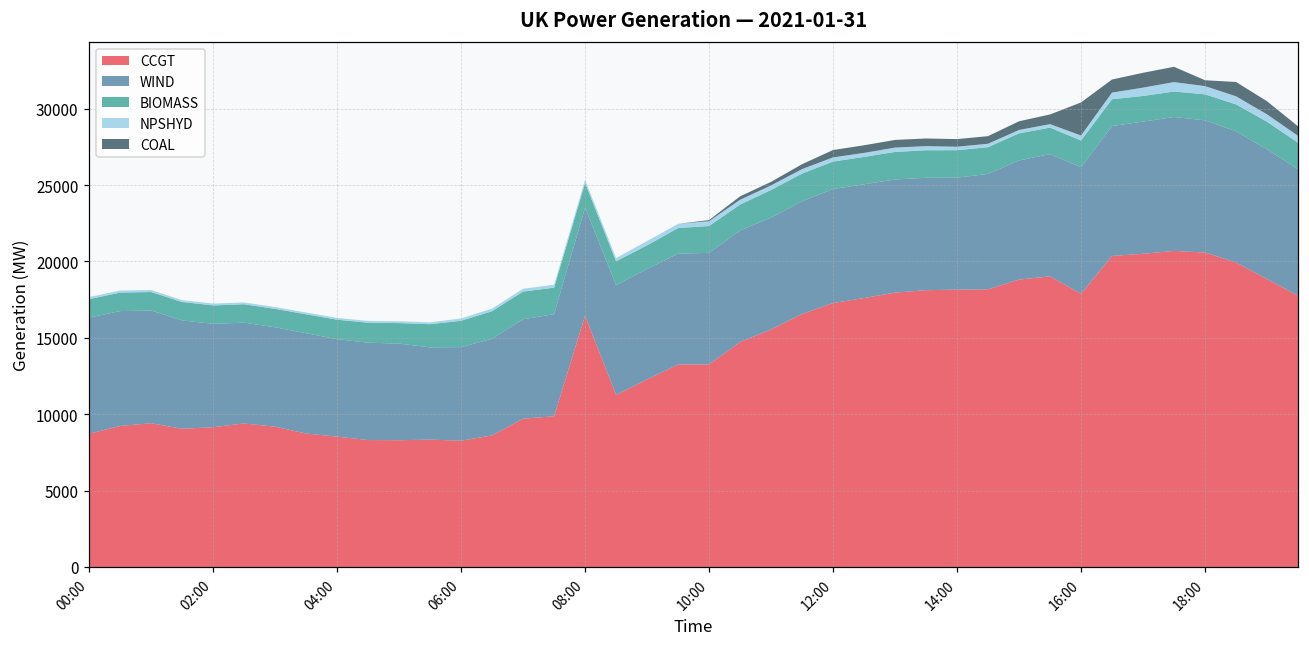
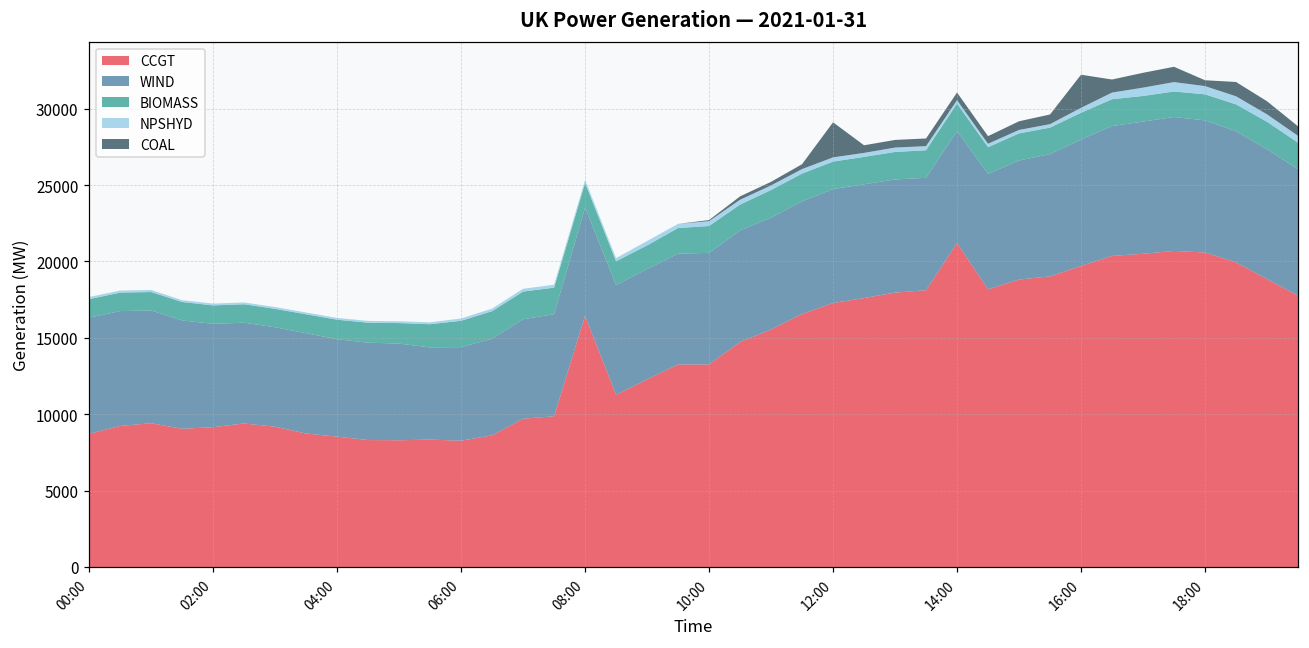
  {
    "CCGT": {
      "00:00": 8700,
      "02:00": 9200,
      "04:00": 8500,
      "06:00": 8300,
      "08:00": 16400,
      "10:00": 13300,
      "12:00": 17300,
-     "14:00": 18200,
-     "16:00": 17900,
+     "14:00": 21200,
+     "16:00": 19700,
      "18:00": 20600
    },
    "NPSHYD": {
      "12:00": 300,
      "14:00": 200,
      "16:00": 300,
      "18:00": 500
    },
    "COAL": {
-     "12:00": 500,
+     "12:00": 2300,
      "14:00": 500,
      "16:00": 2200,
      "18:00": 400
    }
  }
